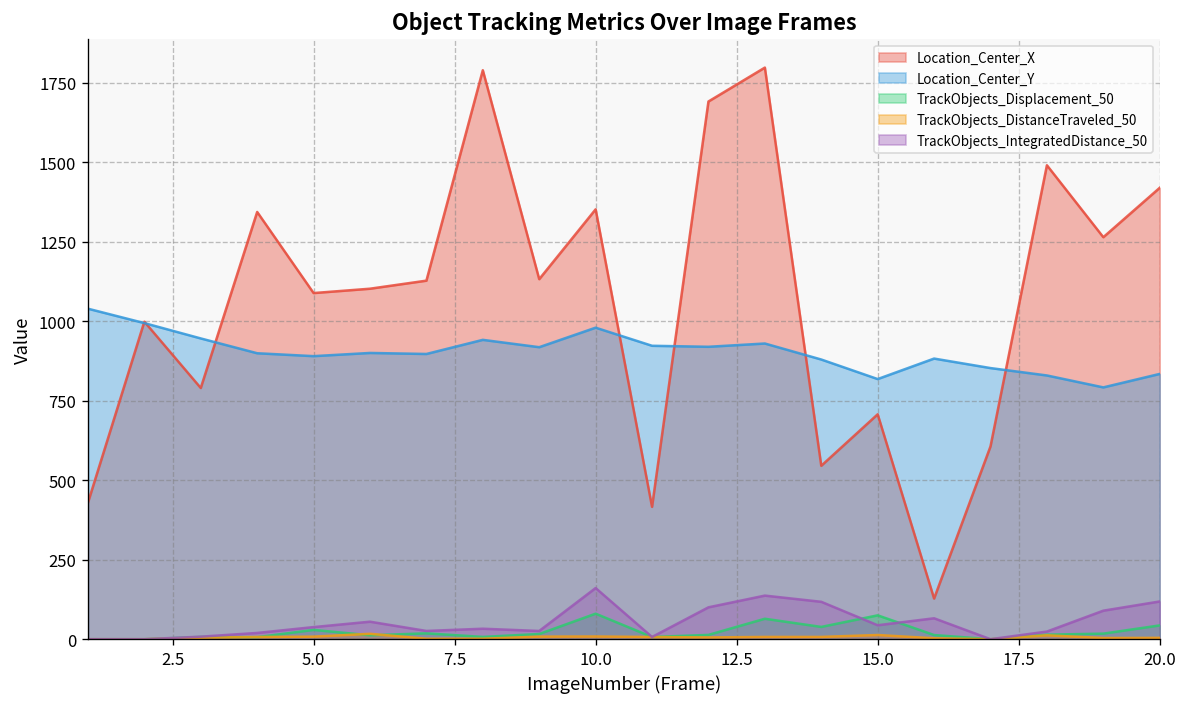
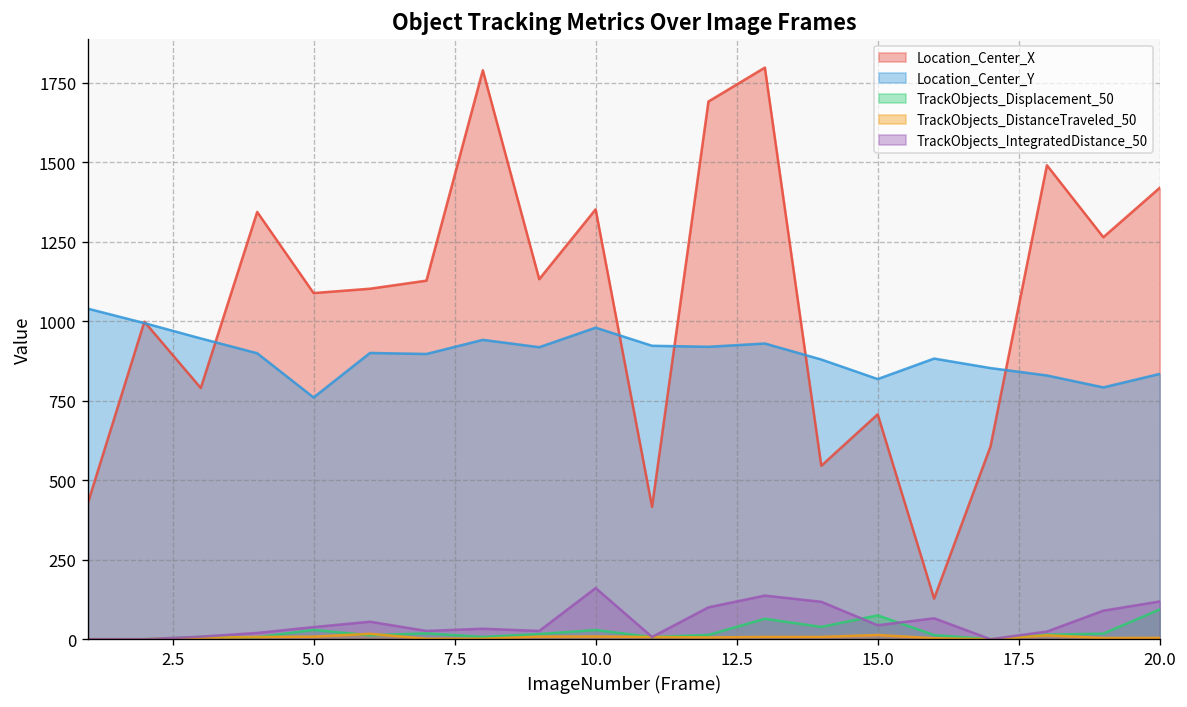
  {
    "Location_Center_Y": {
-     "5.0": 890,
+     "5.0": 760,
      "10.0": 980,
      "15.0": 820,
      "20.0": 830
    },
    "TrackObjects_Displacement_50": {
-     "10.0": 80,
+     "10.0": 30,
      "15.0": 80,
-     "20.0": 40
+     "20.0": 90
    },
    "TrackObjects_IntegratedDistance_50": {
      "10.0": 160,
      "15.0": 40,
      "20.0": 120
    }
  }
